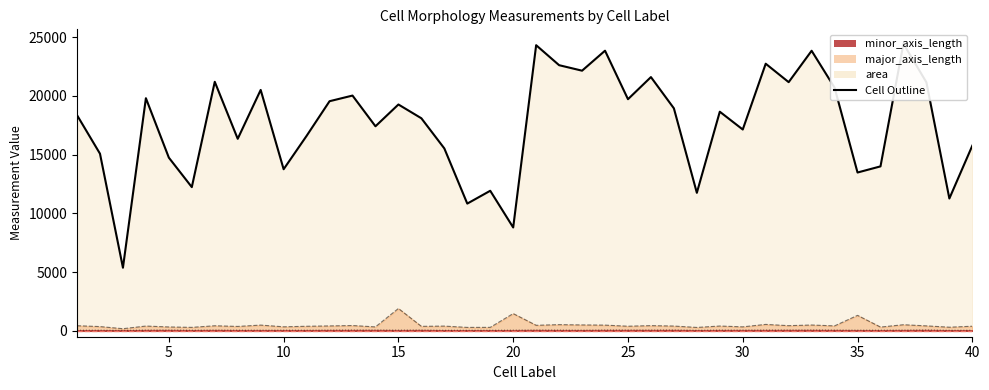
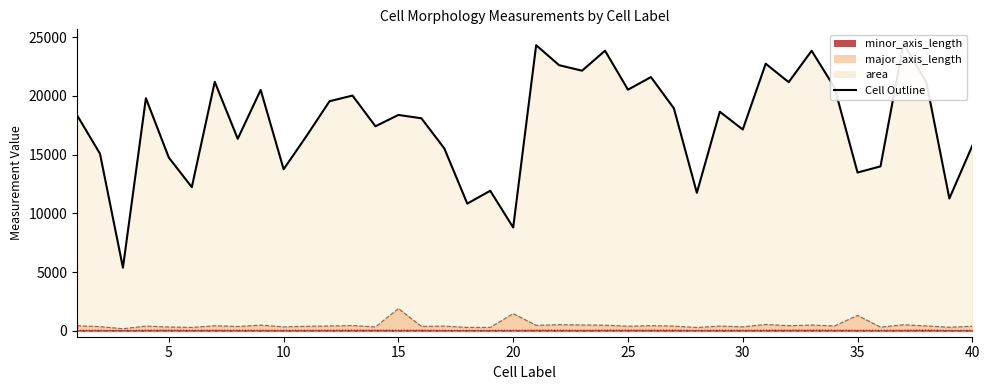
  {
    "area": {
      "5": 14700,
      "10": 13800,
-     "15": 19300,
+     "15": 18400,
      "20": 8800,
-     "25": 19700,
+     "25": 20500,
      "30": 17100,
      "35": 13500,
      "40": 15800
    },
    "major_axis_length": {
      "5": 300,
      "10": 300,
      "15": 1900,
      "20": 1500,
      "25": 400,
      "30": 300,
      "35": 1300,
      "40": 400
    },
    "minor_axis_length": {
      "5": 100,
      "10": 100,
      "15": 100,
      "20": 100,
      "25": 100,
      "30": 100,
      "35": 100,
      "40": 100
    }
  }
